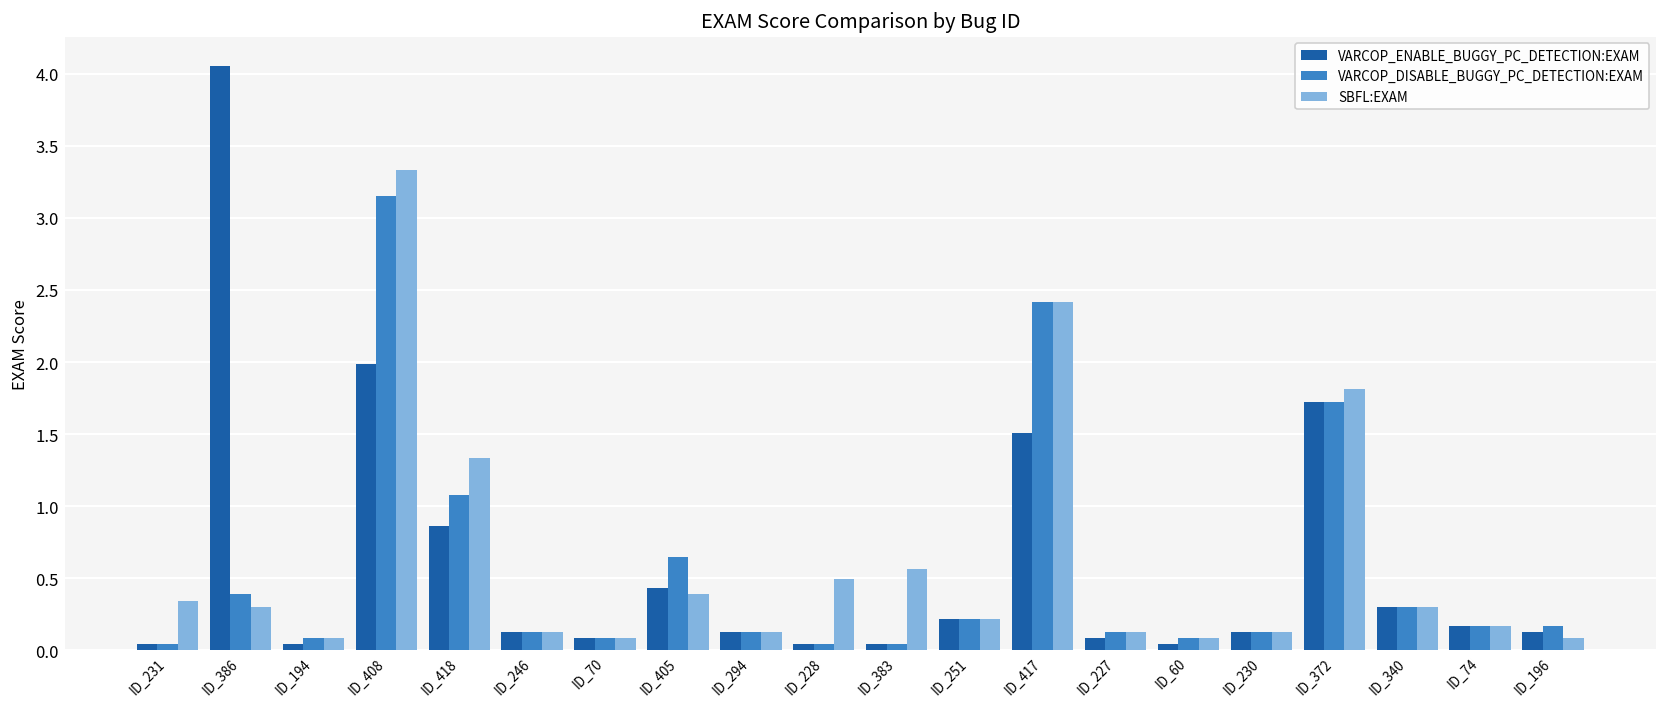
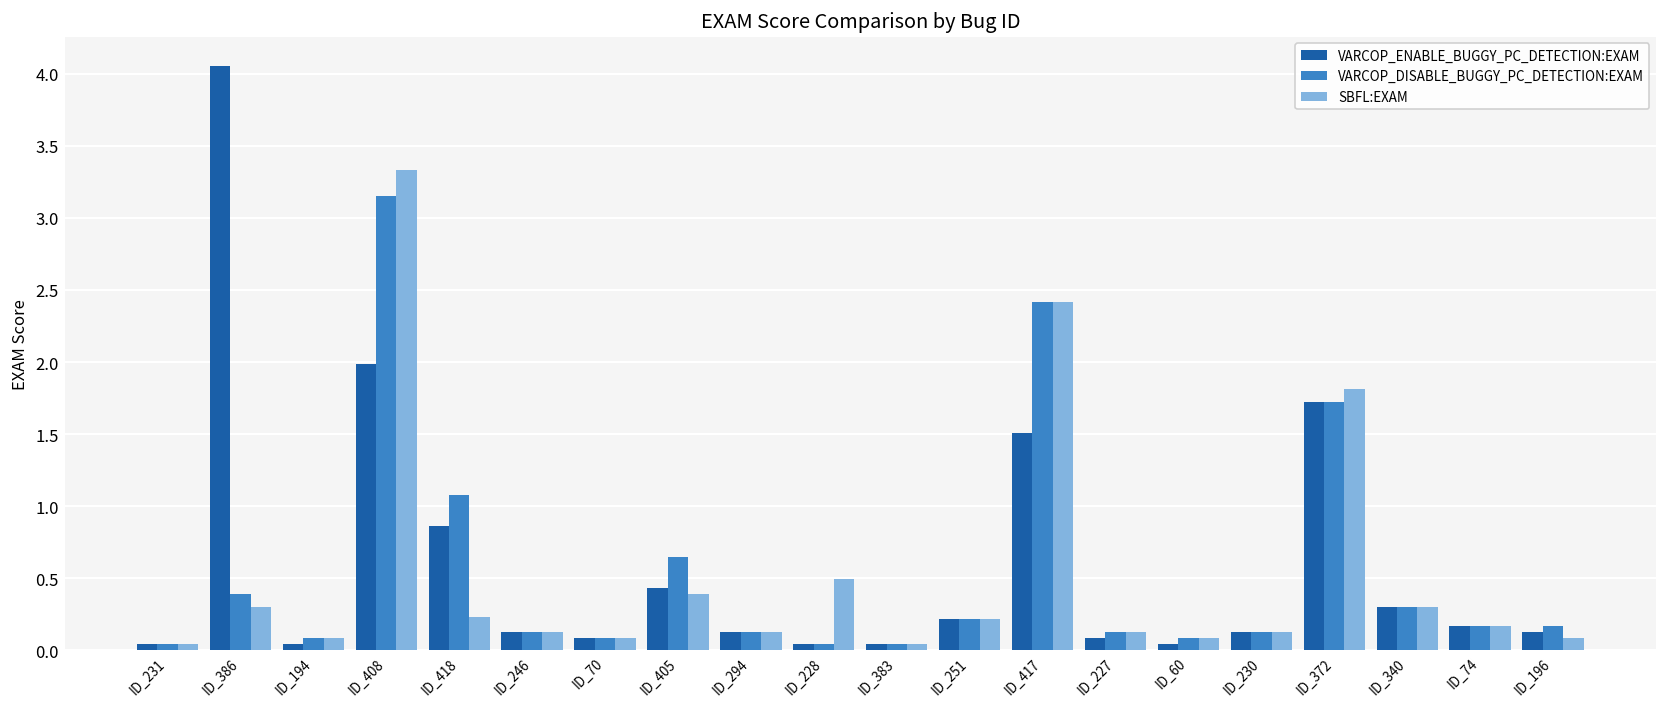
  {
    "SBFL:EXAM": {
-     "ID_231": 0.34,
+     "ID_231": 0.04,
      "ID_386": 0.30,
      "ID_194": 0.09,
      "ID_408": 3.33,
-     "ID_418": 1.34,
+     "ID_418": 0.23,
      "ID_246": 0.13,
      "ID_70": 0.09,
      "ID_405": 0.39,
      "ID_294": 0.13,
      "ID_228": 0.50,
-     "ID_383": 0.56,
+     "ID_383": 0.04,
      "ID_251": 0.21,
      "ID_417": 2.42,
      "ID_227": 0.13,
      "ID_60": 0.09,
      "ID_230": 0.13,
      "ID_372": 1.81,
      "ID_340": 0.30,
      "ID_74": 0.17,
      "ID_196": 0.08
    }
  }
